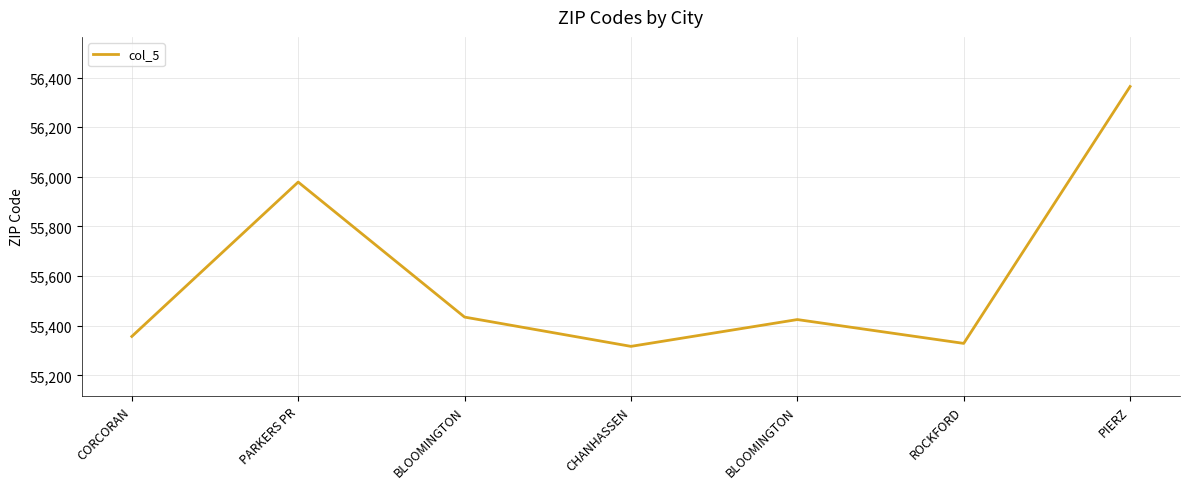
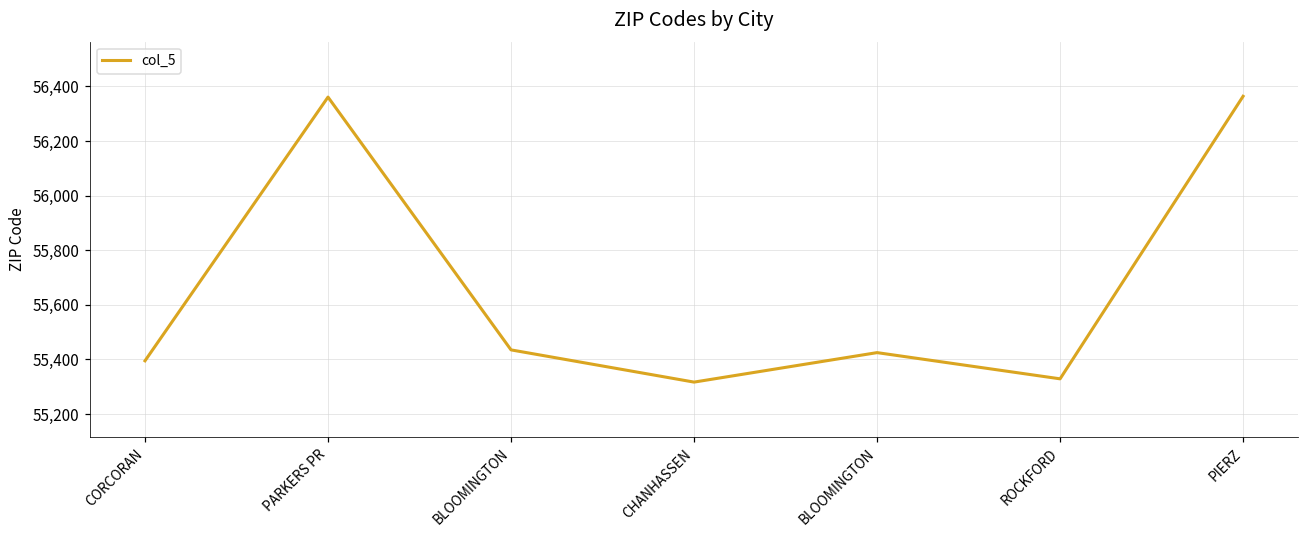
  {
-   "CORCORAN": "55,360",
-   "PARKERS PR": "55,980",
+   "CORCORAN": "55,400",
+   "PARKERS PR": "56,360",
    "CHANHASSEN": "55,320",
    "ROCKFORD": "55,330",
    "PIERZ": "56,360"
  }
